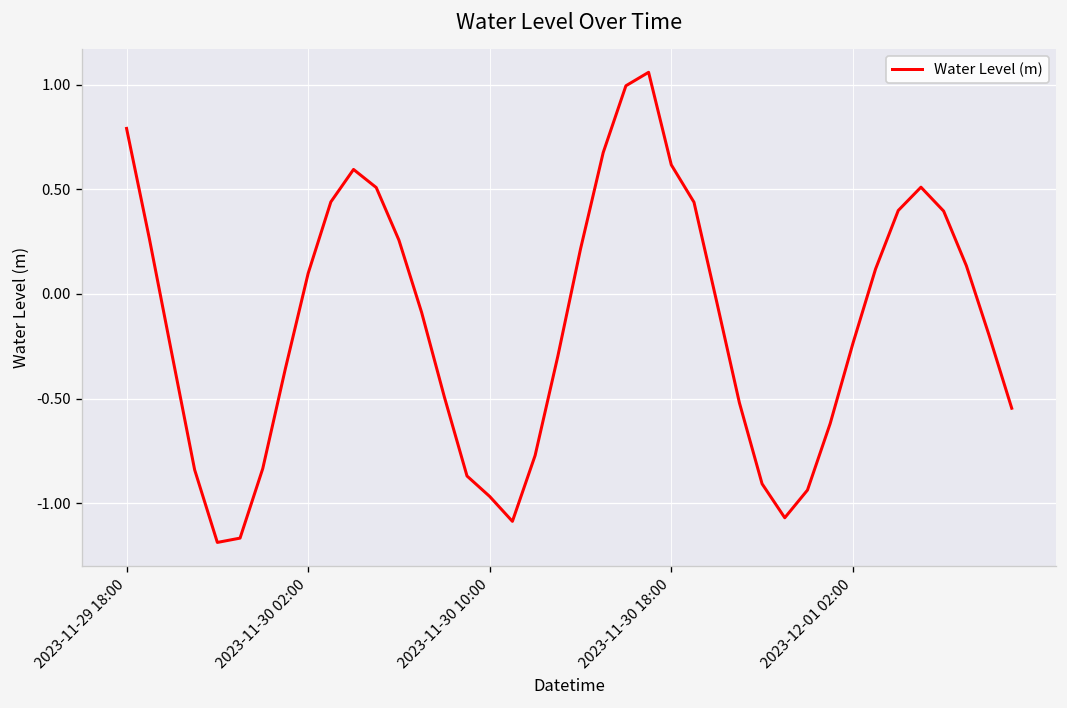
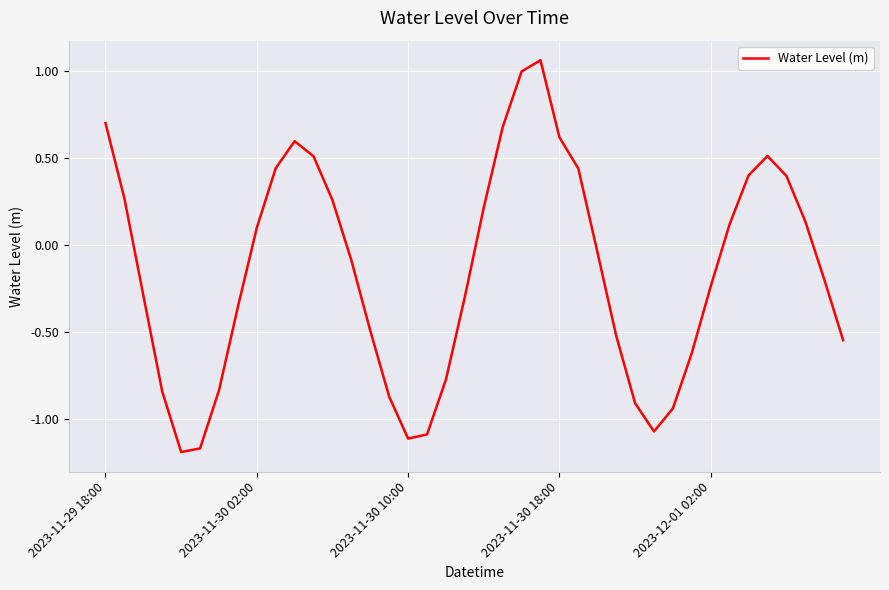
  {
-   "2023-11-29 18:00": 0.79,
+   "2023-11-29 18:00": 0.70,
    "2023-11-30 02:00": 0.10,
-   "2023-11-30 10:00": -0.97,
+   "2023-11-30 10:00": -1.11,
    "2023-11-30 18:00": 0.62,
    "2023-12-01 02:00": -0.24
  }
